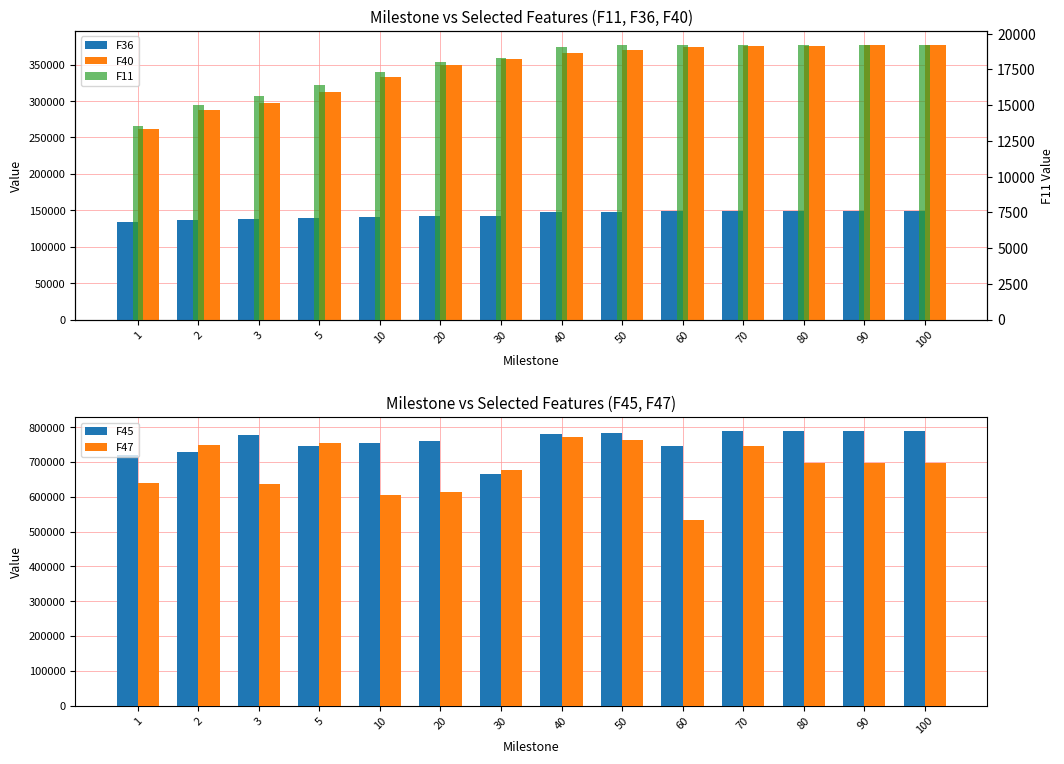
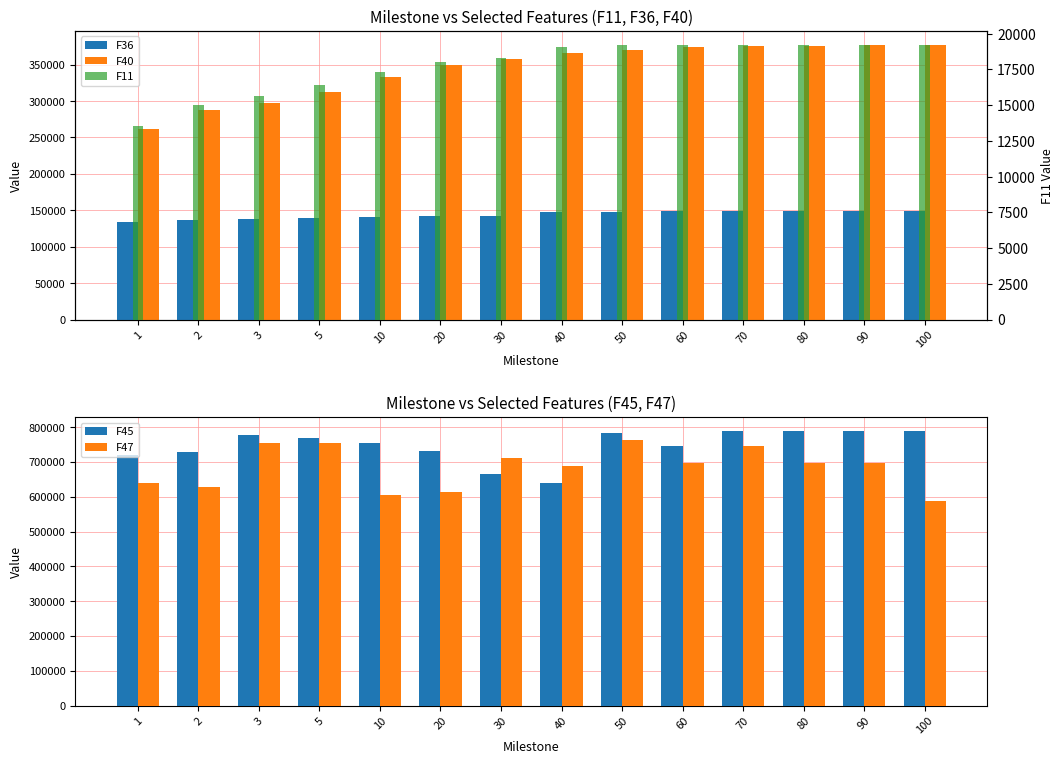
  {
    "Milestone vs Selected Features (F45, F47)": {
      "F45": {
        "2": 730000,
        "3": 780000,
-       "5": 750000,
+       "5": 770000,
        "10": 760000,
-       "20": 760000,
+       "20": 730000,
        "30": 670000,
-       "40": 780000,
+       "40": 640000,
        "50": 780000,
        "60": 750000,
        "70": 790000,
        "80": 790000,
        "90": 790000,
        "100": 790000
      },
      "F47": {
        "1": 640000,
-       "2": 750000,
-       "3": 640000,
+       "2": 630000,
+       "3": 760000,
        "5": 750000,
        "10": 610000,
        "20": 620000,
-       "30": 680000,
-       "40": 770000,
+       "30": 710000,
+       "40": 690000,
        "50": 760000,
-       "60": 530000,
+       "60": 700000,
        "70": 740000,
        "80": 700000,
        "90": 700000,
-       "100": 700000
+       "100": 590000
      }
    }
  }
